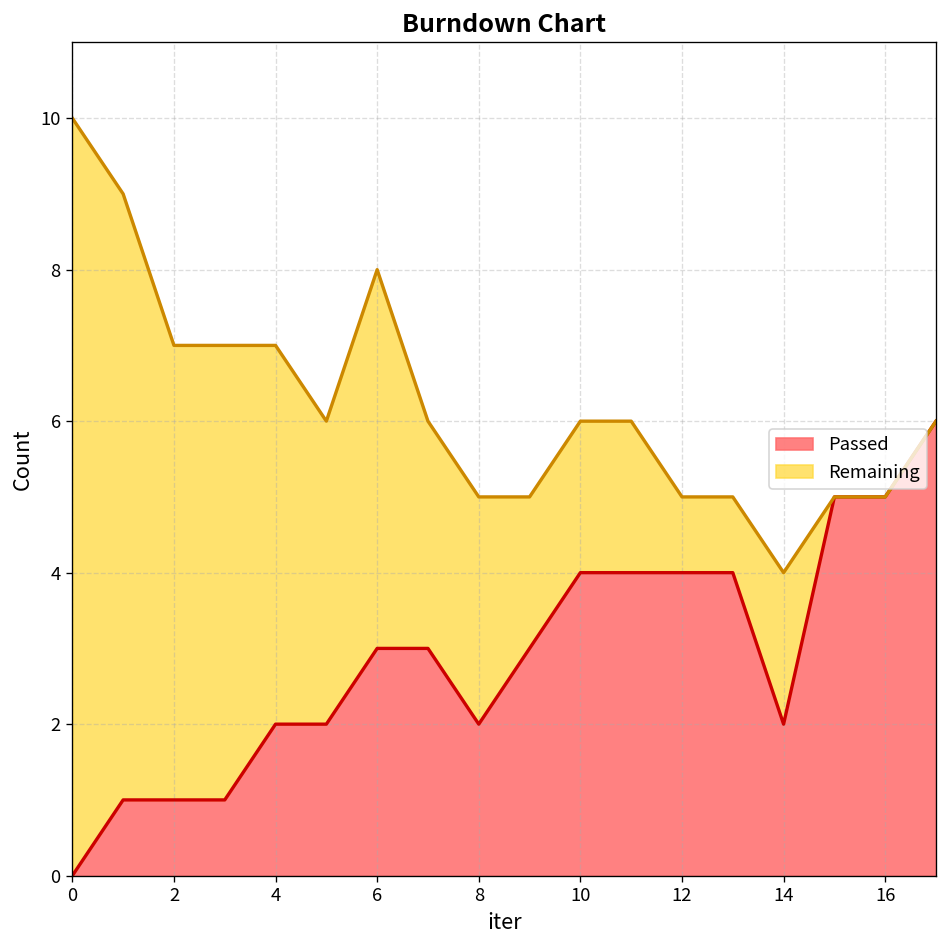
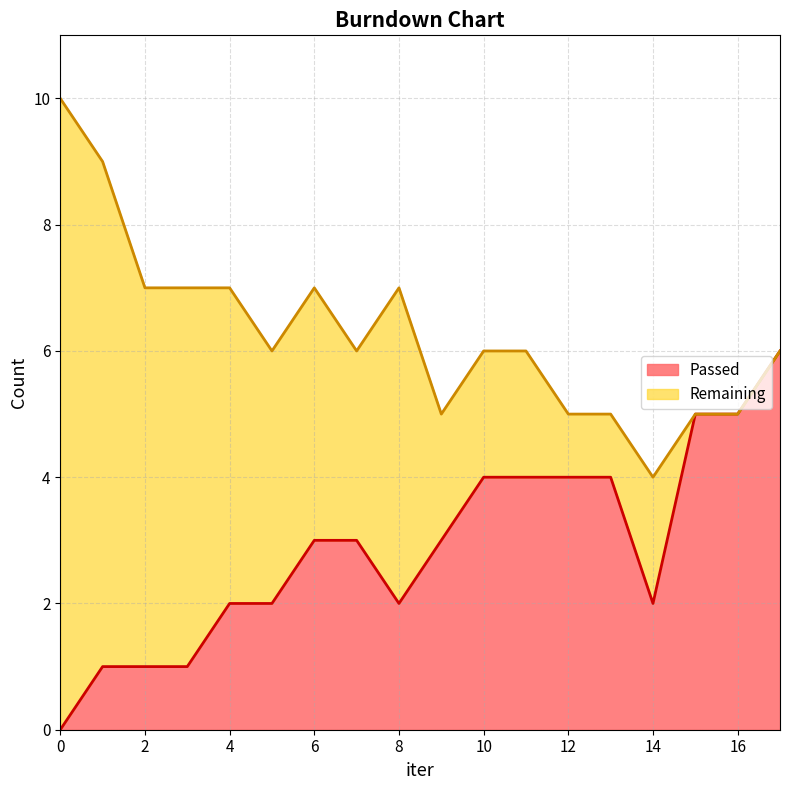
  {
    "Passed": {
      "0": 0,
      "2": 1,
      "4": 2,
      "6": 3,
      "8": 2,
      "10": 4,
      "12": 4,
      "14": 2
    },
    "Remaining": {
      "0": 10,
      "2": 7,
      "4": 7,
-     "6": 5,
-     "8": 3,
+     "6": 4,
+     "8": 5,
      "10": 6,
      "12": 5,
      "14": 4
    }
  }
